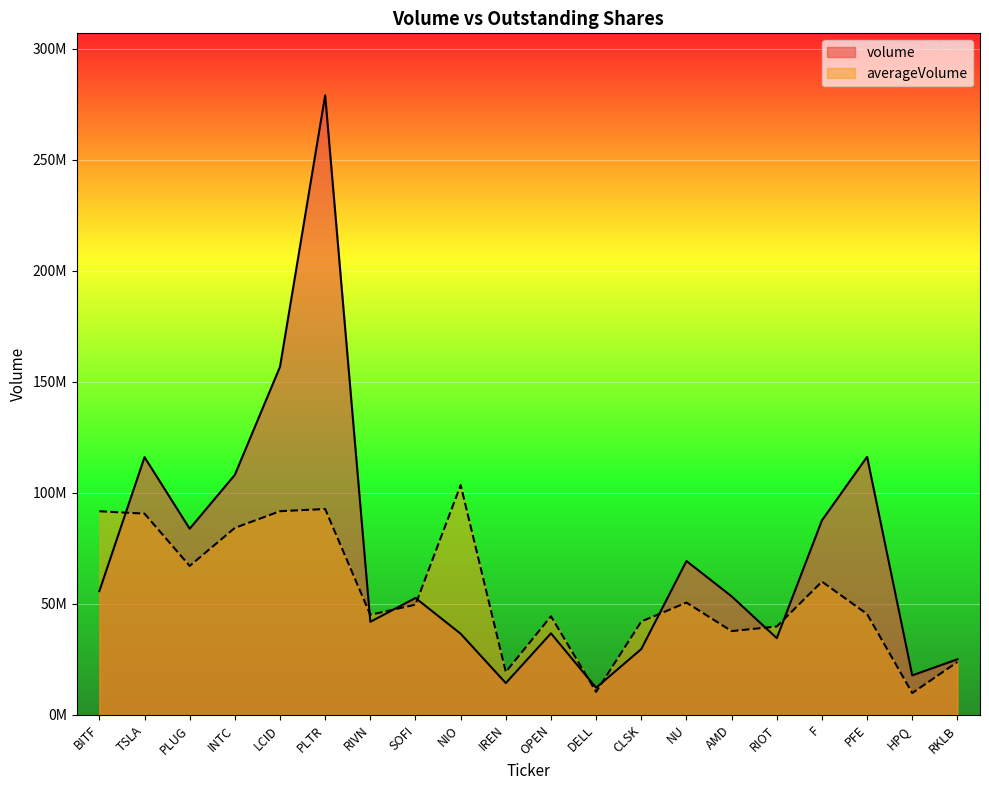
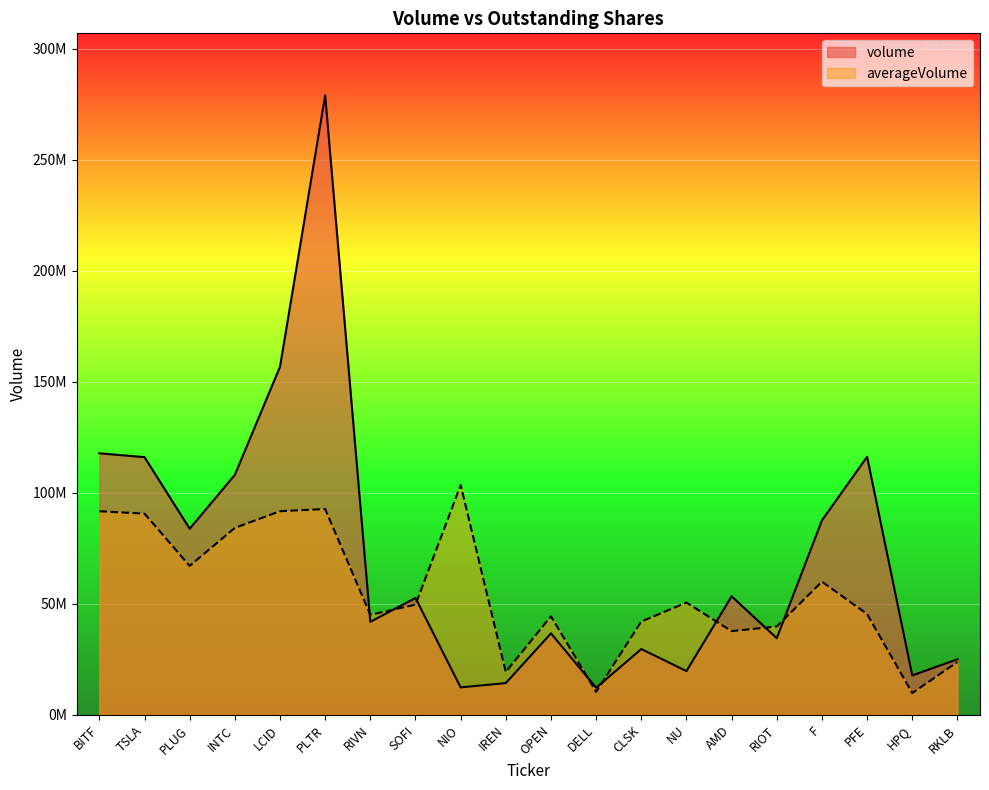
  {
    "volume": {
-     "BITF": 56000000,
+     "BITF": 118000000,
      "TSLA": 116000000,
      "PLUG": 84000000,
      "INTC": 108000000,
      "LCID": 157000000,
      "PLTR": 279000000,
      "RIVN": 42000000,
      "SOFI": 53000000,
-     "NIO": 37000000,
+     "NIO": 12000000,
      "IREN": 14000000,
      "OPEN": 37000000,
      "DELL": 12000000,
      "CLSK": 30000000,
-     "NU": 69000000,
+     "NU": 20000000,
      "AMD": 53000000,
      "RIOT": 35000000,
      "F": 88000000,
      "PFE": 116000000,
      "HPQ": 18000000,
      "RKLB": 25000000
    },
    "averageVolume": {
      "BITF": 92000000,
      "TSLA": 91000000,
      "PLUG": 67000000,
      "INTC": 84000000,
      "LCID": 92000000,
      "PLTR": 93000000,
      "RIVN": 45000000,
      "SOFI": 50000000,
      "NIO": 103000000,
      "IREN": 19000000,
      "OPEN": 44000000,
      "DELL": 10000000,
      "CLSK": 42000000,
      "NU": 51000000,
      "AMD": 38000000,
      "RIOT": 40000000,
      "F": 60000000,
      "PFE": 45000000,
      "HPQ": 10000000,
      "RKLB": 24000000
    }
  }
